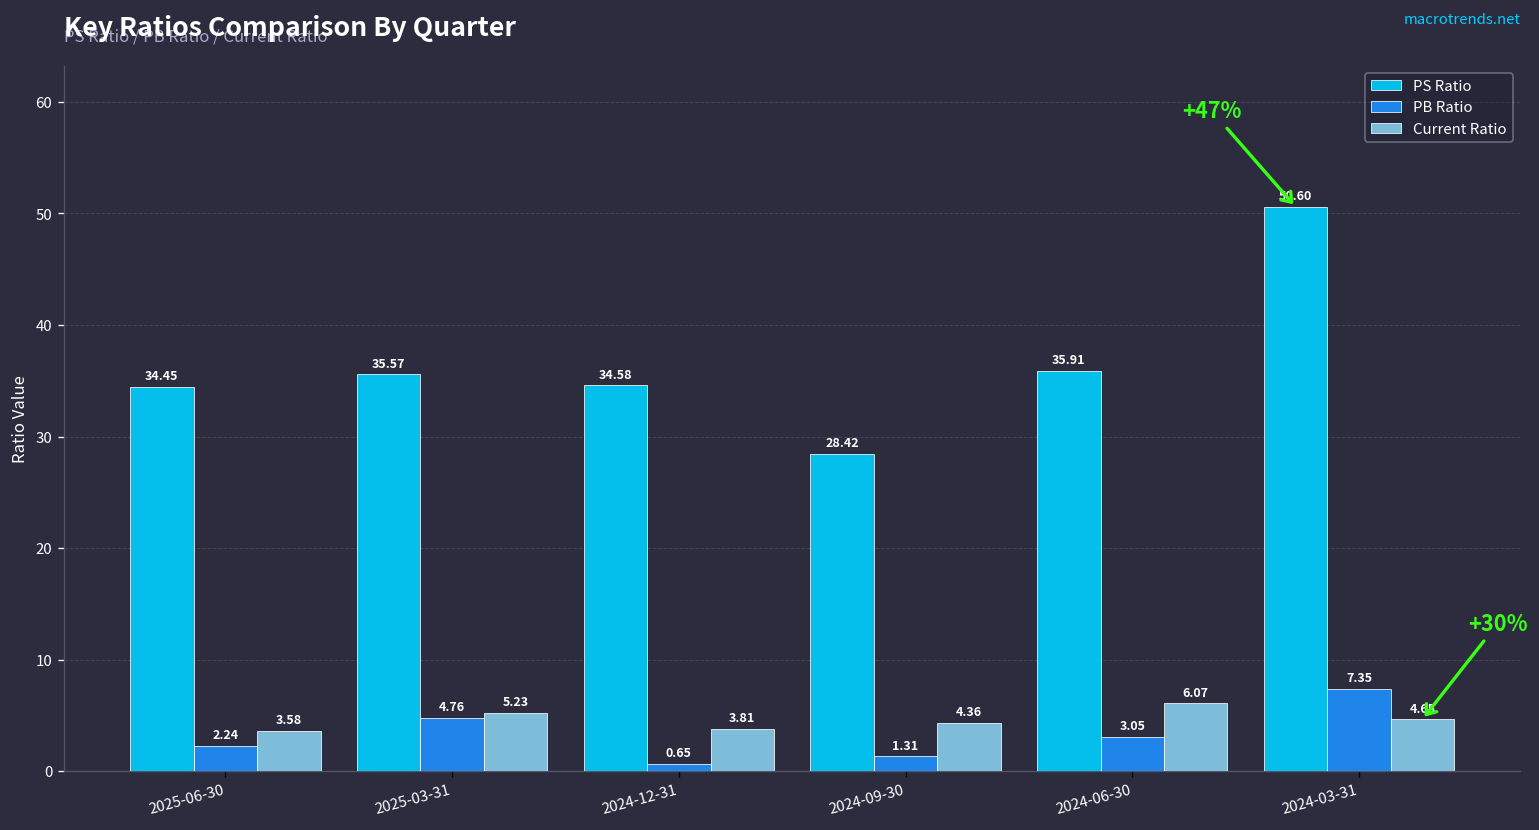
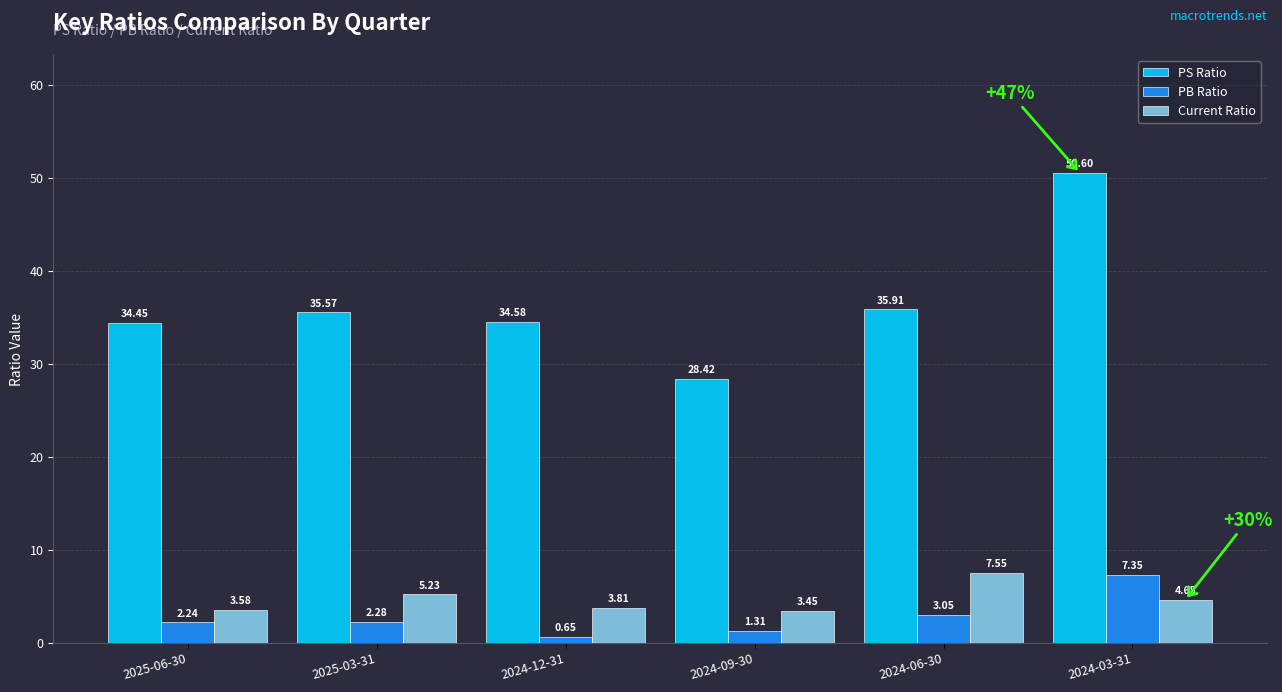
  {
    "PS Ratio": {
      "2025-06-30": 34.45,
      "2025-03-31": 35.57,
      "2024-12-31": 34.58,
      "2024-09-30": 28.42,
      "2024-06-30": 35.91
    },
    "PB Ratio": {
      "2025-06-30": 2.24,
-     "2025-03-31": 4.76,
+     "2025-03-31": 2.28,
      "2024-12-31": 0.65,
      "2024-09-30": 1.31,
      "2024-06-30": 3.05,
      "2024-03-31": 7.35
    },
    "Current Ratio": {
      "2025-06-30": 3.58,
      "2025-03-31": 5.23,
      "2024-12-31": 3.81,
-     "2024-09-30": 4.36,
-     "2024-06-30": 6.07
+     "2024-09-30": 3.45,
+     "2024-06-30": 7.55
    }
  }
